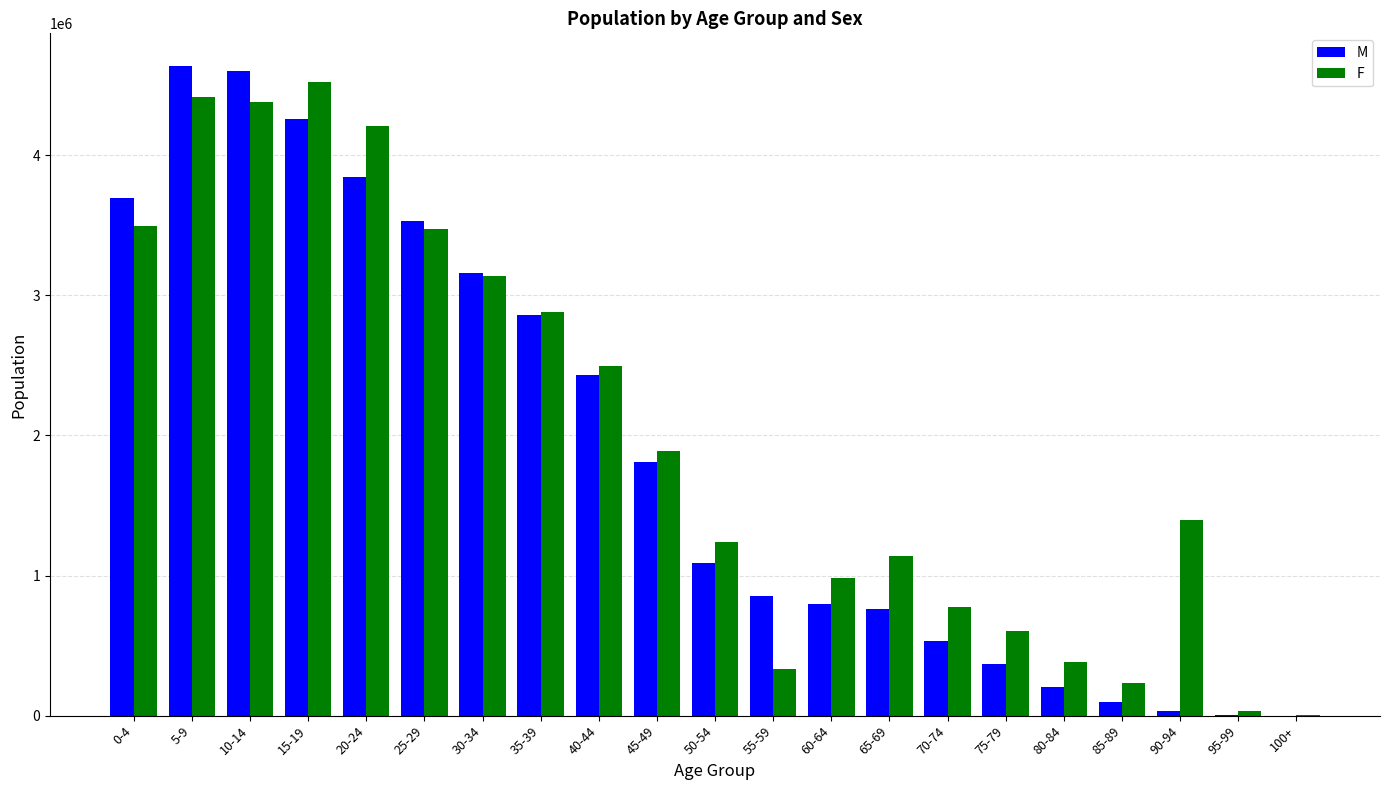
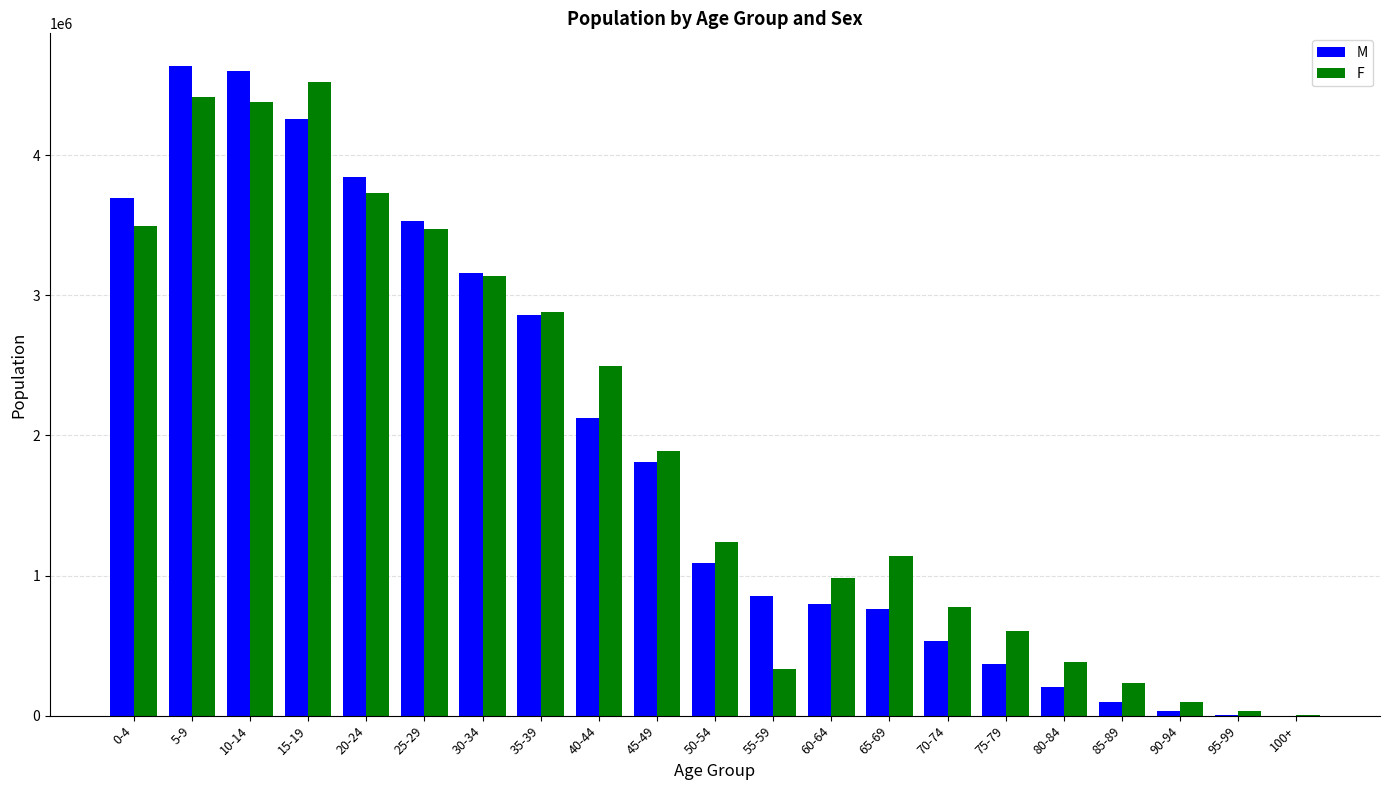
  {
    "M": {
      "0-4": 3690000,
      "5-9": 4640000,
      "10-14": 4600000,
      "15-19": 4260000,
      "20-24": 3840000,
      "25-29": 3530000,
      "30-34": 3160000,
      "35-39": 2860000,
-     "40-44": 2430000,
+     "40-44": 2130000,
      "45-49": 1810000,
      "50-54": 1090000,
      "55-59": 860000,
      "60-64": 800000,
      "65-69": 760000,
      "70-74": 540000,
      "75-79": 370000,
      "80-84": 200000,
      "85-89": 100000,
      "90-94": 30000
    },
    "F": {
      "0-4": 3500000,
      "5-9": 4420000,
      "10-14": 4380000,
      "15-19": 4530000,
-     "20-24": 4210000,
+     "20-24": 3730000,
      "25-29": 3480000,
      "30-34": 3140000,
      "35-39": 2880000,
      "40-44": 2500000,
      "45-49": 1890000,
      "50-54": 1240000,
      "55-59": 330000,
      "60-64": 980000,
      "65-69": 1140000,
      "70-74": 770000,
      "75-79": 600000,
      "80-84": 390000,
      "85-89": 230000,
-     "90-94": 1400000,
+     "90-94": 100000,
      "95-99": 30000
    }
  }
